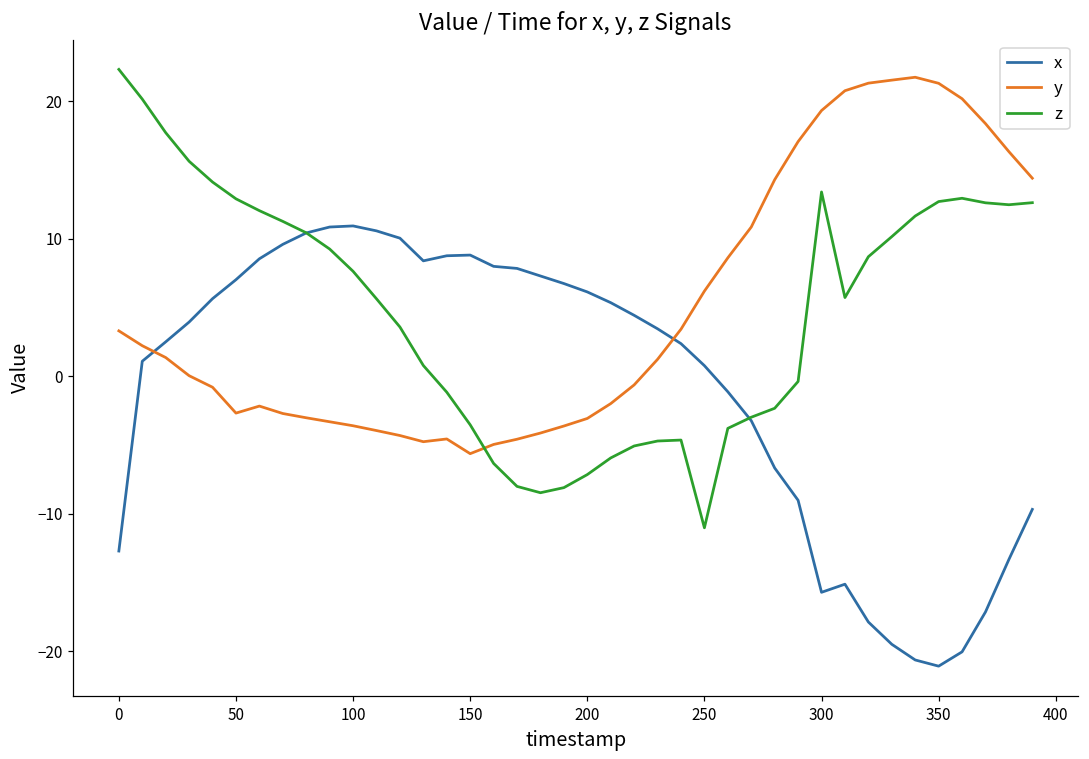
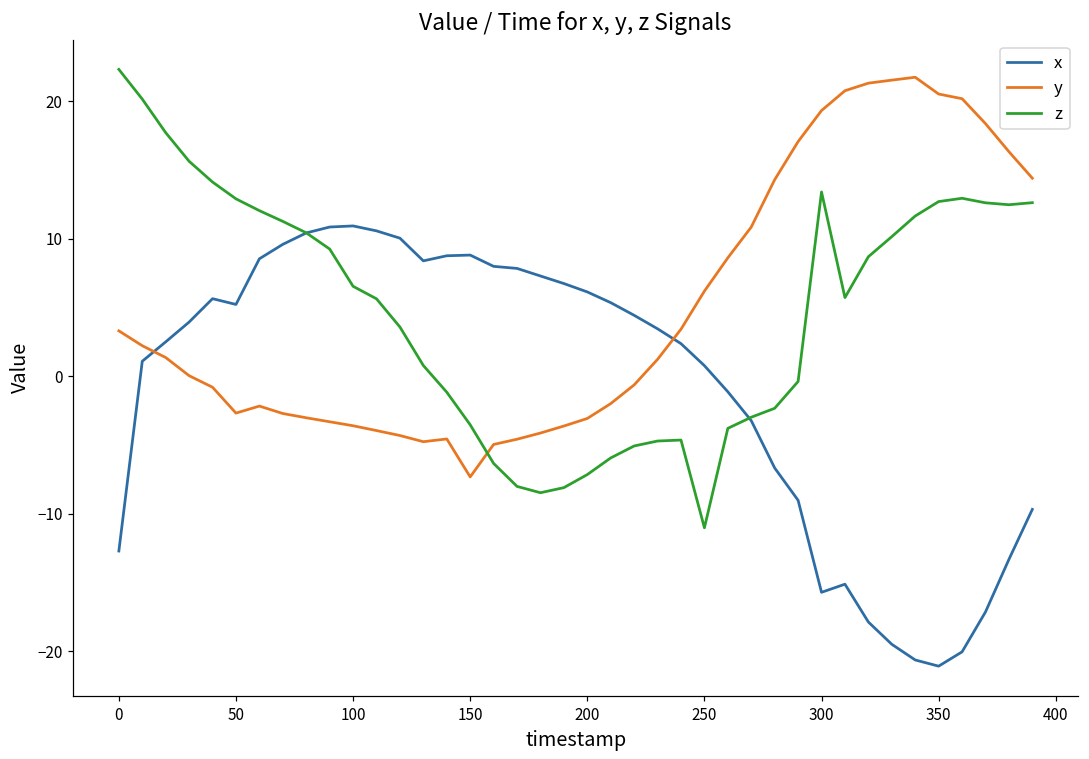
  {
    "x": {
      "0": -12.7,
-     "50": 7.0,
+     "50": 5.2,
      "100": 10.9,
      "150": 8.8,
      "200": 6.1,
      "250": 0.8,
      "300": -15.7,
      "350": -21.1
    },
    "y": {
      "0": 3.3,
      "50": -2.7,
      "100": -3.6,
-     "150": -5.6,
+     "150": -7.3,
      "200": -3.1,
      "250": 6.2,
      "300": 19.3,
-     "350": 21.3
+     "350": 20.5
    },
    "z": {
      "0": 22.3,
      "50": 12.9,
-     "100": 7.6,
+     "100": 6.6,
      "150": -3.5,
      "200": -7.1,
      "250": -11.0,
      "300": 13.4,
      "350": 12.7
    }
  }
